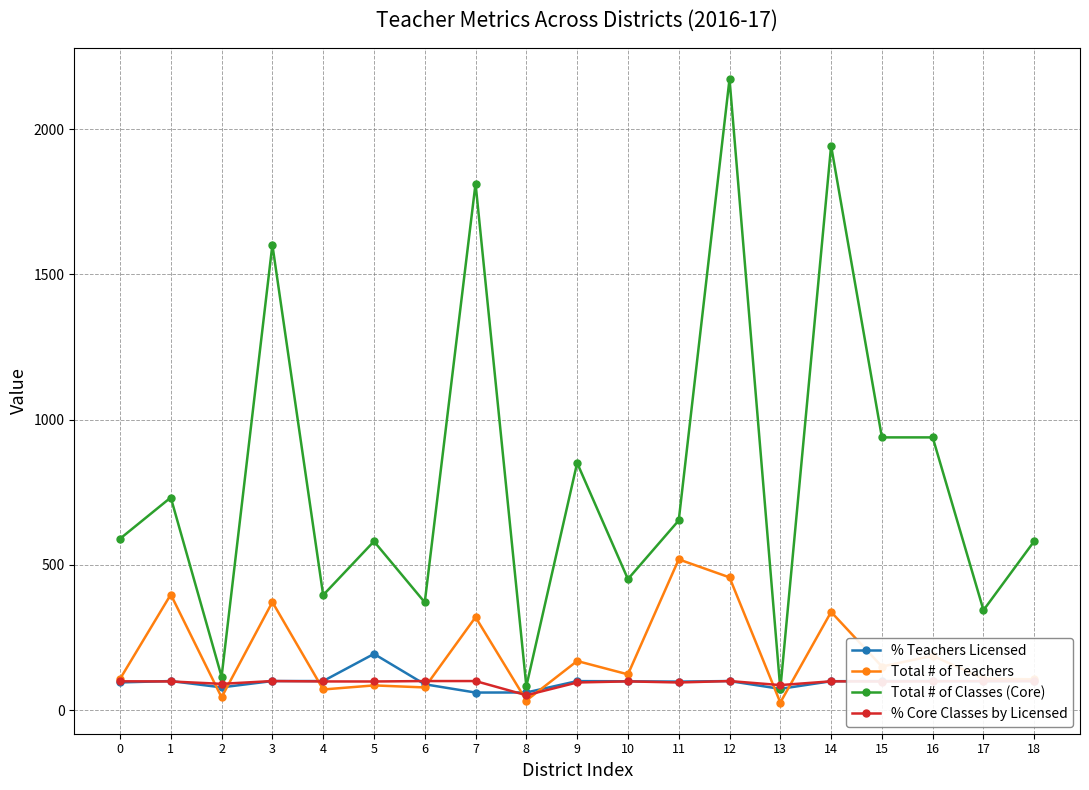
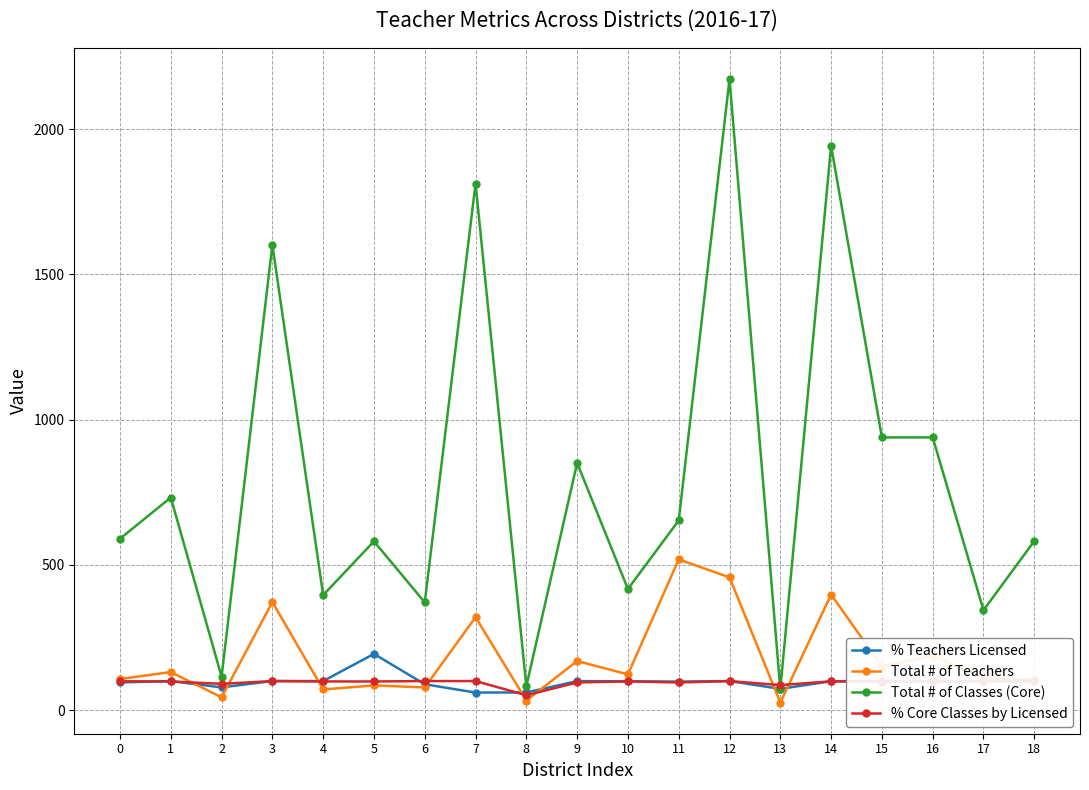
  {
    "% Teachers Licensed": {
      "2": 80,
      "5": 190,
      "6": 90,
      "7": 60,
      "8": 60
    },
    "Total # of Teachers": {
-     "1": 400,
+     "1": 130,
      "2": 40,
      "3": 370,
      "4": 70,
      "5": 90,
      "6": 80,
      "7": 320,
      "8": 30,
      "9": 170,
      "10": 120,
      "11": 520,
      "12": 460,
      "13": 30,
-     "14": 340
+     "14": 400
    },
    "Total # of Classes (Core)": {
      "0": 590,
      "1": 730,
      "2": 120,
      "3": 1600,
      "4": 400,
      "5": 580,
      "6": 370,
      "7": 1810,
      "8": 80,
      "9": 850,
-     "10": 450,
+     "10": 420,
      "11": 650,
      "12": 2170,
      "14": 1940,
      "15": 940,
      "16": 940,
      "17": 340,
      "18": 580
    },
    "% Core Classes by Licensed": {
      "2": 90,
      "5": 100,
      "6": 100,
      "7": 100,
      "8": 50,
      "13": 90
    }
  }
